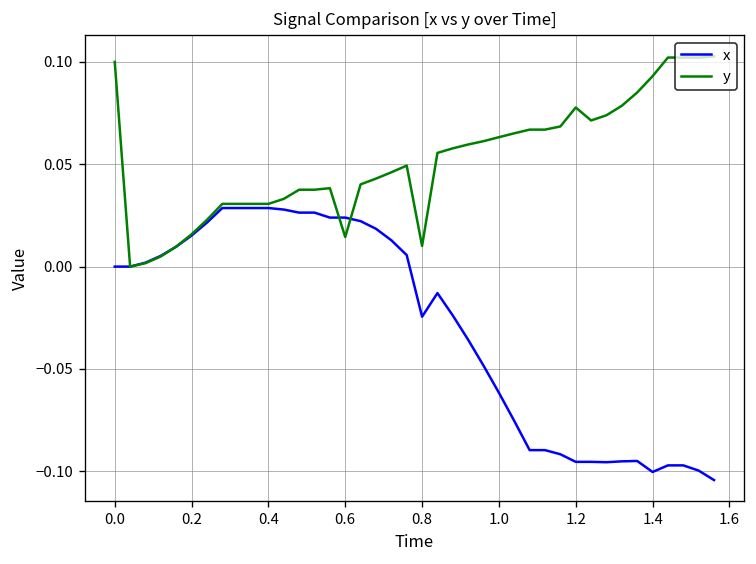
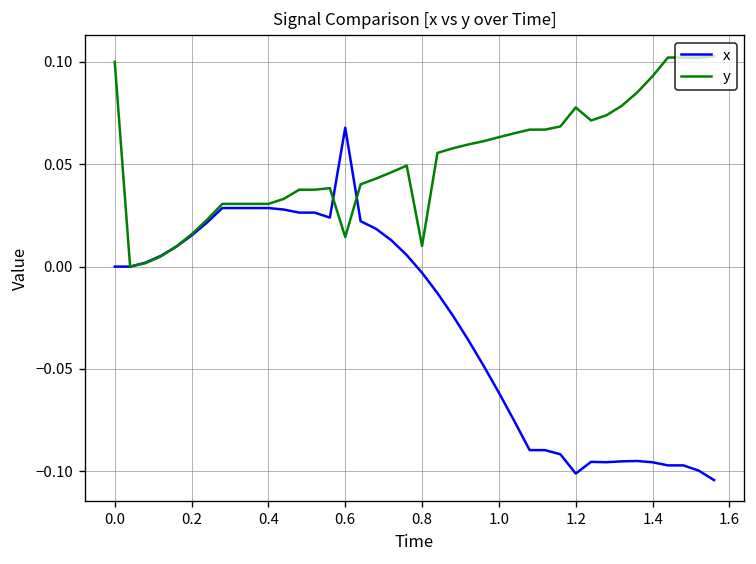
  {
    "x": {
      "0.0": 0.000,
      "0.4": 0.029,
-     "0.6": 0.024,
-     "0.8": -0.024,
+     "0.6": 0.068,
+     "0.8": -0.003,
      "1.0": -0.062,
-     "1.2": -0.095,
-     "1.4": -0.100
+     "1.2": -0.101,
+     "1.4": -0.096
    },
    "y": {
      "0.0": 0.100,
      "0.4": 0.031,
      "0.6": 0.014,
      "0.8": 0.010,
      "1.0": 0.063,
      "1.2": 0.078,
      "1.4": 0.093
    }
  }
